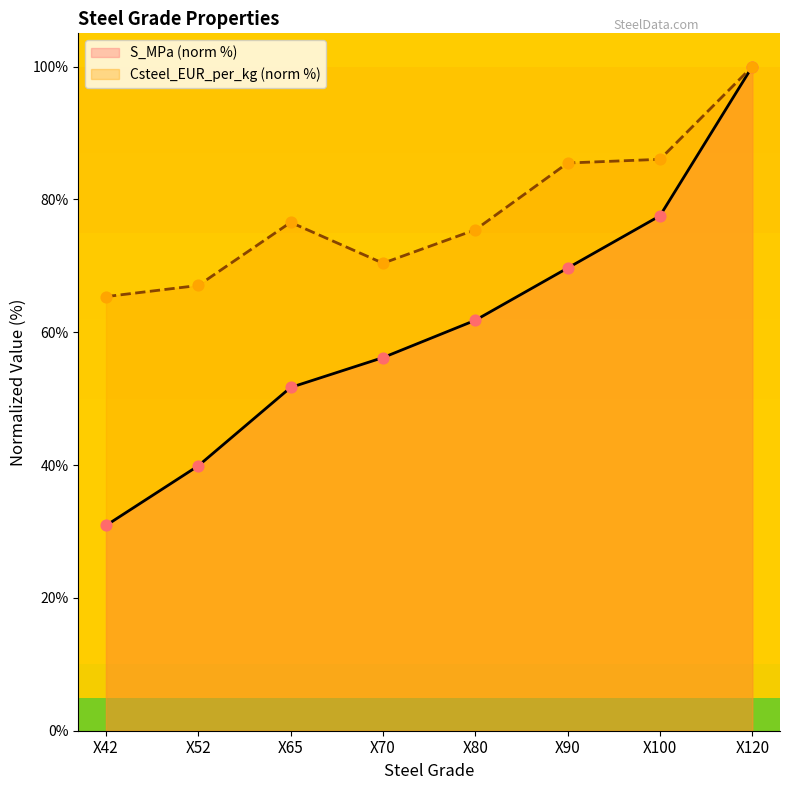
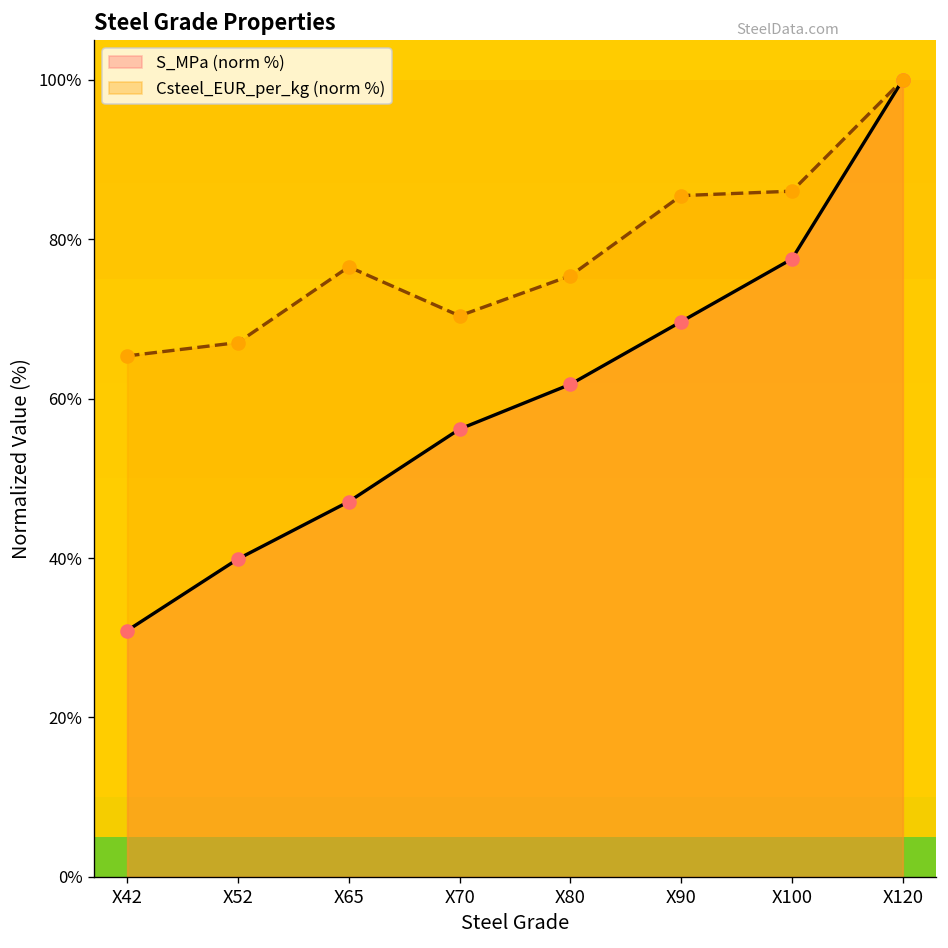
  {
    "S_MPa (norm %)": {
      "X42": "31%",
      "X52": "40%",
-     "X65": "52%",
+     "X65": "47%",
      "X70": "56%",
      "X80": "62%",
      "X90": "70%",
      "X100": "78%"
    },
    "Csteel_EUR_per_kg (norm %)": {
      "X42": "65%",
      "X52": "67%",
      "X65": "77%",
      "X70": "70%",
      "X80": "75%",
      "X90": "85%",
      "X100": "86%"
    }
  }
